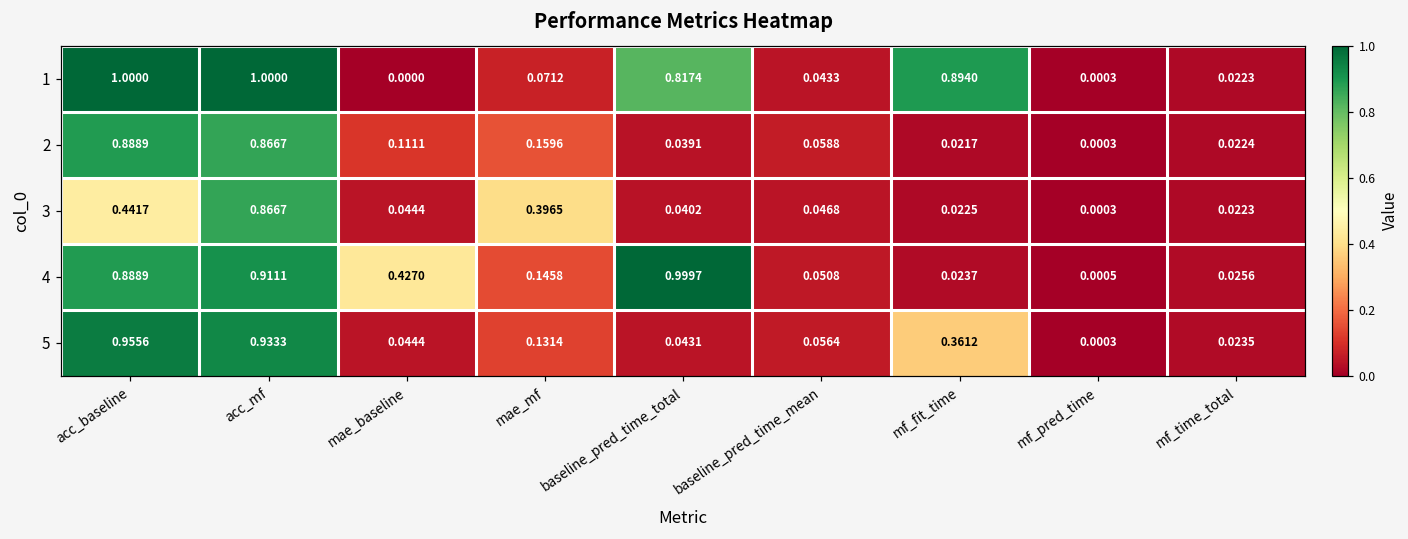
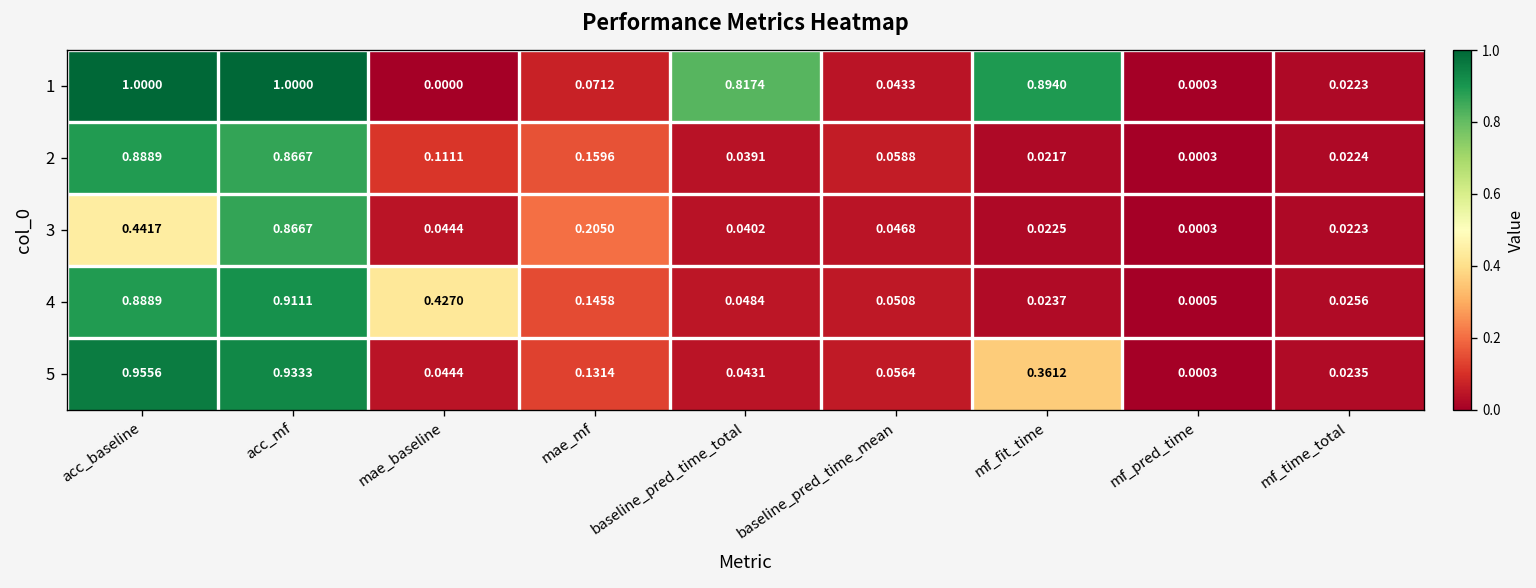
  {
    "1": {
      "acc_baseline": 1.0000,
      "acc_mf": 1.0000,
      "mae_baseline": 0.0000,
      "mae_mf": 0.0712,
      "baseline_pred_time_total": 0.8174,
      "baseline_pred_time_mean": 0.0433,
      "mf_fit_time": 0.8940,
      "mf_pred_time": 0.0003,
      "mf_time_total": 0.0223
    },
    "2": {
      "acc_baseline": 0.8889,
      "acc_mf": 0.8667,
      "mae_baseline": 0.1111,
      "mae_mf": 0.1596,
      "baseline_pred_time_total": 0.0391,
      "baseline_pred_time_mean": 0.0588,
      "mf_fit_time": 0.0217,
      "mf_pred_time": 0.0003,
      "mf_time_total": 0.0224
    },
    "3": {
      "acc_baseline": 0.4417,
      "acc_mf": 0.8667,
      "mae_baseline": 0.0444,
-     "mae_mf": 0.3965,
+     "mae_mf": 0.2050,
      "baseline_pred_time_total": 0.0402,
      "baseline_pred_time_mean": 0.0468,
      "mf_fit_time": 0.0225,
      "mf_pred_time": 0.0003,
      "mf_time_total": 0.0223
    },
    "4": {
      "acc_baseline": 0.8889,
      "acc_mf": 0.9111,
      "mae_baseline": 0.4270,
      "mae_mf": 0.1458,
-     "baseline_pred_time_total": 0.9997,
+     "baseline_pred_time_total": 0.0484,
      "baseline_pred_time_mean": 0.0508,
      "mf_fit_time": 0.0237,
      "mf_pred_time": 0.0005,
      "mf_time_total": 0.0256
    },
    "5": {
      "acc_baseline": 0.9556,
      "acc_mf": 0.9333,
      "mae_baseline": 0.0444,
      "mae_mf": 0.1314,
      "baseline_pred_time_total": 0.0431,
      "baseline_pred_time_mean": 0.0564,
      "mf_fit_time": 0.3612,
      "mf_pred_time": 0.0003,
      "mf_time_total": 0.0235
    }
  }
